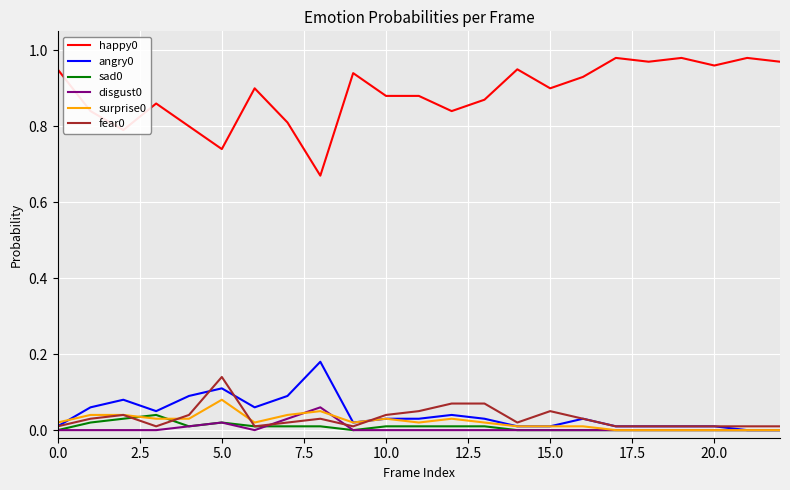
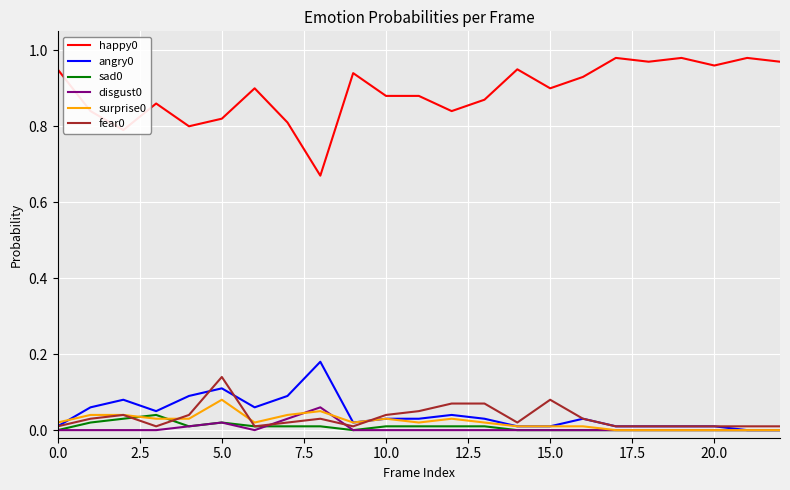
  {
    "happy0": {
      "0.0": 0.95,
-     "5.0": 0.74,
+     "5.0": 0.82,
      "10.0": 0.88,
      "15.0": 0.90,
      "20.0": 0.96
    },
    "angry0": {
      "5.0": 0.11
    },
    "sad0": {
      "10.0": 0.01
    },
    "disgust0": {
      "10.0": 0.00
    },
    "surprise0": {
      "0.0": 0.02,
      "5.0": 0.08
    },
    "fear0": {
      "5.0": 0.14,
      "10.0": 0.04,
-     "15.0": 0.05
+     "15.0": 0.08
    }
  }
